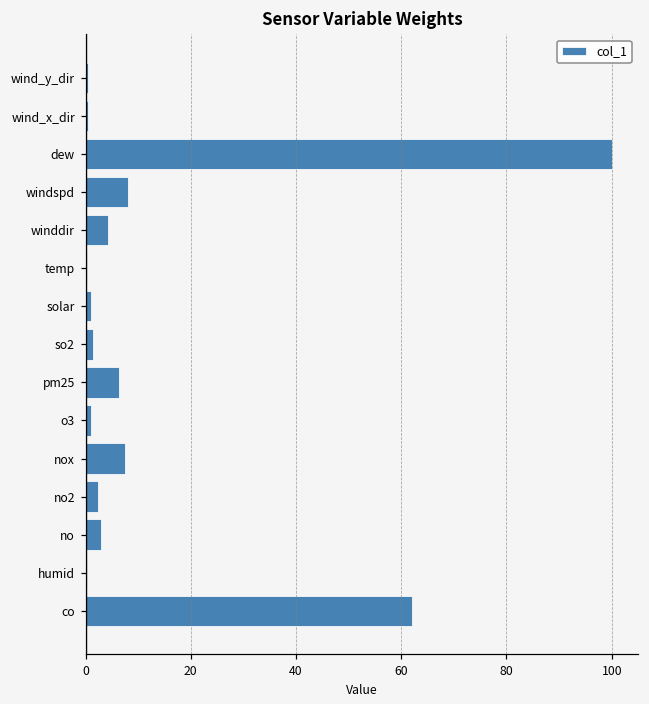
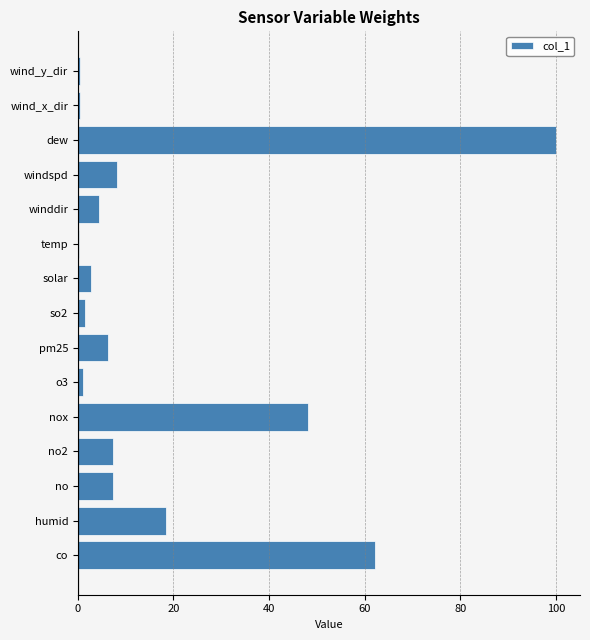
  {
    "dew": 100,
    "windspd": 8,
    "winddir": 4,
-   "solar": 1,
+   "solar": 3,
    "so2": 1,
    "pm25": 6,
    "o3": 1,
-   "nox": 7,
-   "no2": 2,
-   "no": 3,
-   "humid": 0,
+   "nox": 48,
+   "no2": 7,
+   "no": 7,
+   "humid": 18,
    "co": 62
  }
